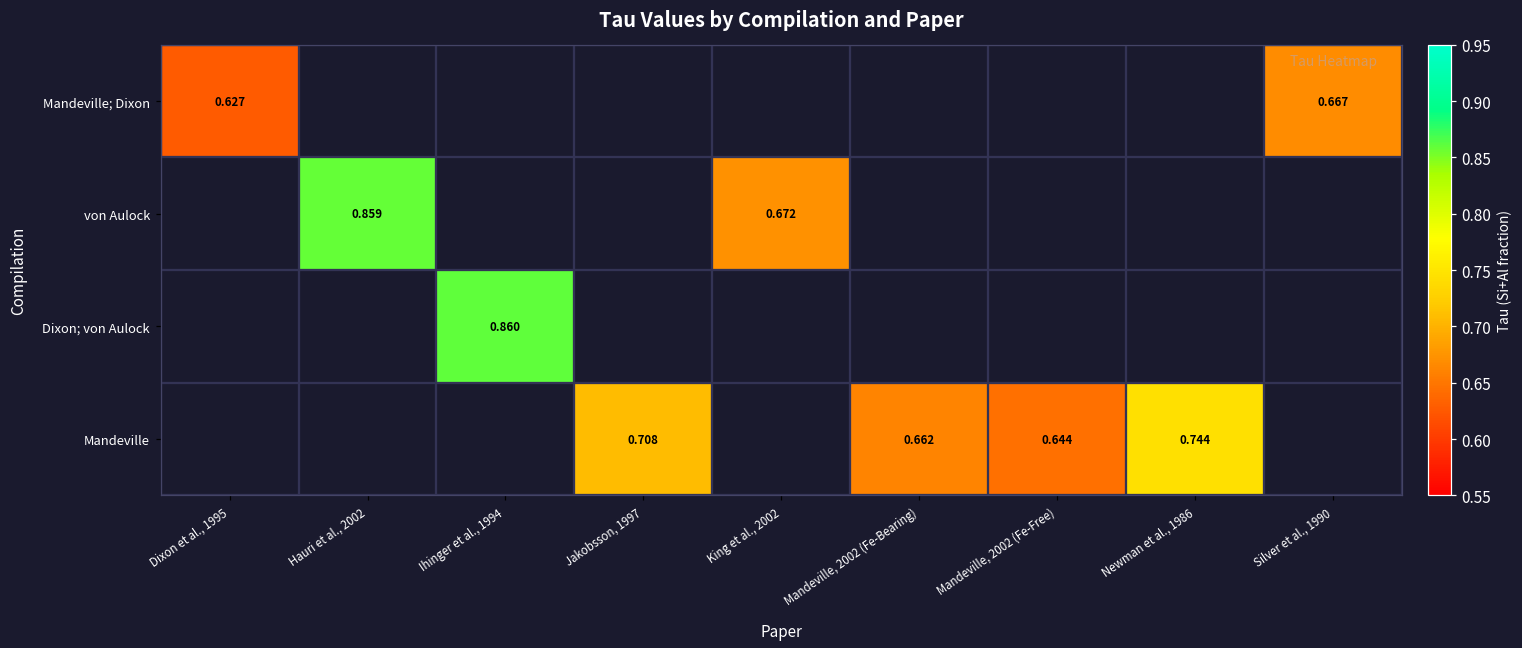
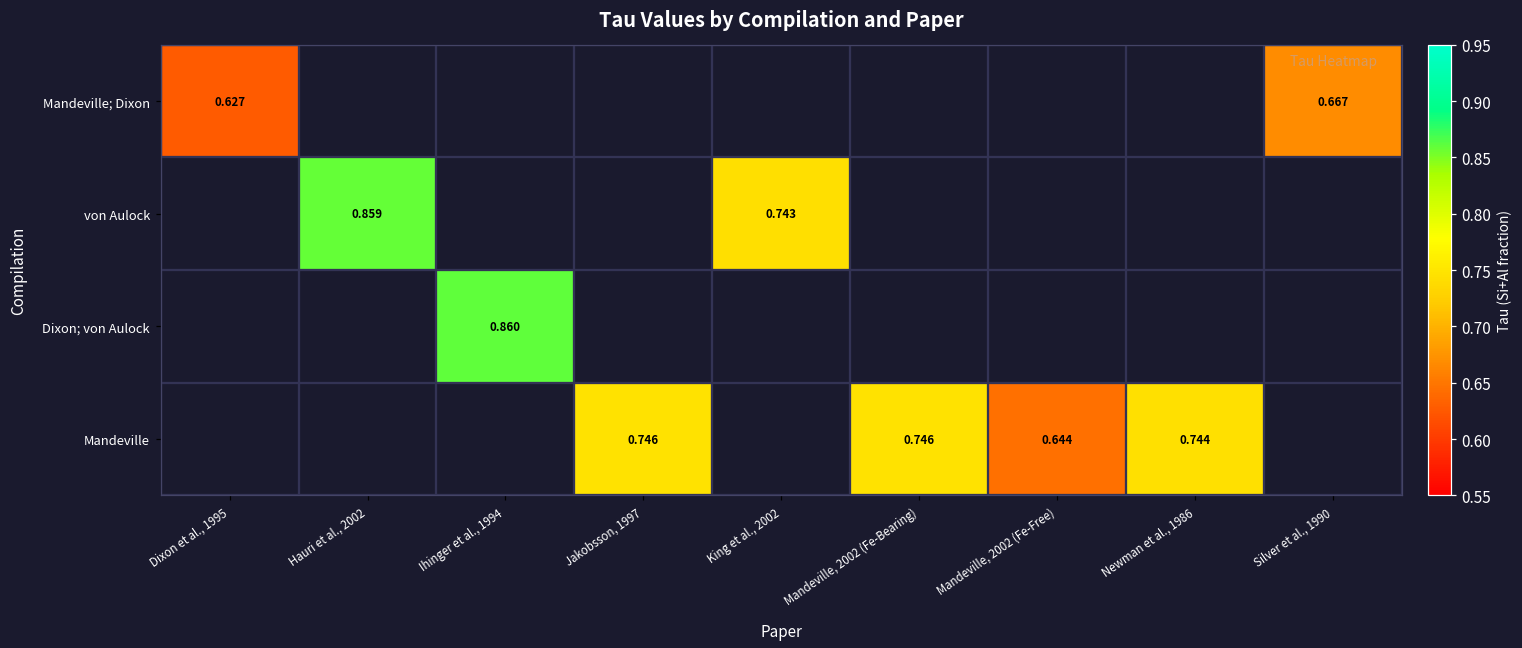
  {
    "Mandeville; Dixon": {
      "Dixon et al., 1995": 0.627
    },
    "von Aulock": {
      "Hauri et al., 2002": 0.859,
-     "King et al., 2002": 0.672
+     "King et al., 2002": 0.743
    },
    "Dixon; von Aulock": {
      "Ihinger et al., 1994": 0.860
    },
    "Mandeville": {
-     "Jakobsson, 1997": 0.708,
-     "Mandeville, 2002 (Fe-Bearing)": 0.662,
+     "Jakobsson, 1997": 0.746,
+     "Mandeville, 2002 (Fe-Bearing)": 0.746,
      "Mandeville, 2002 (Fe-Free)": 0.644,
      "Newman et al., 1986": 0.744
    }
  }
